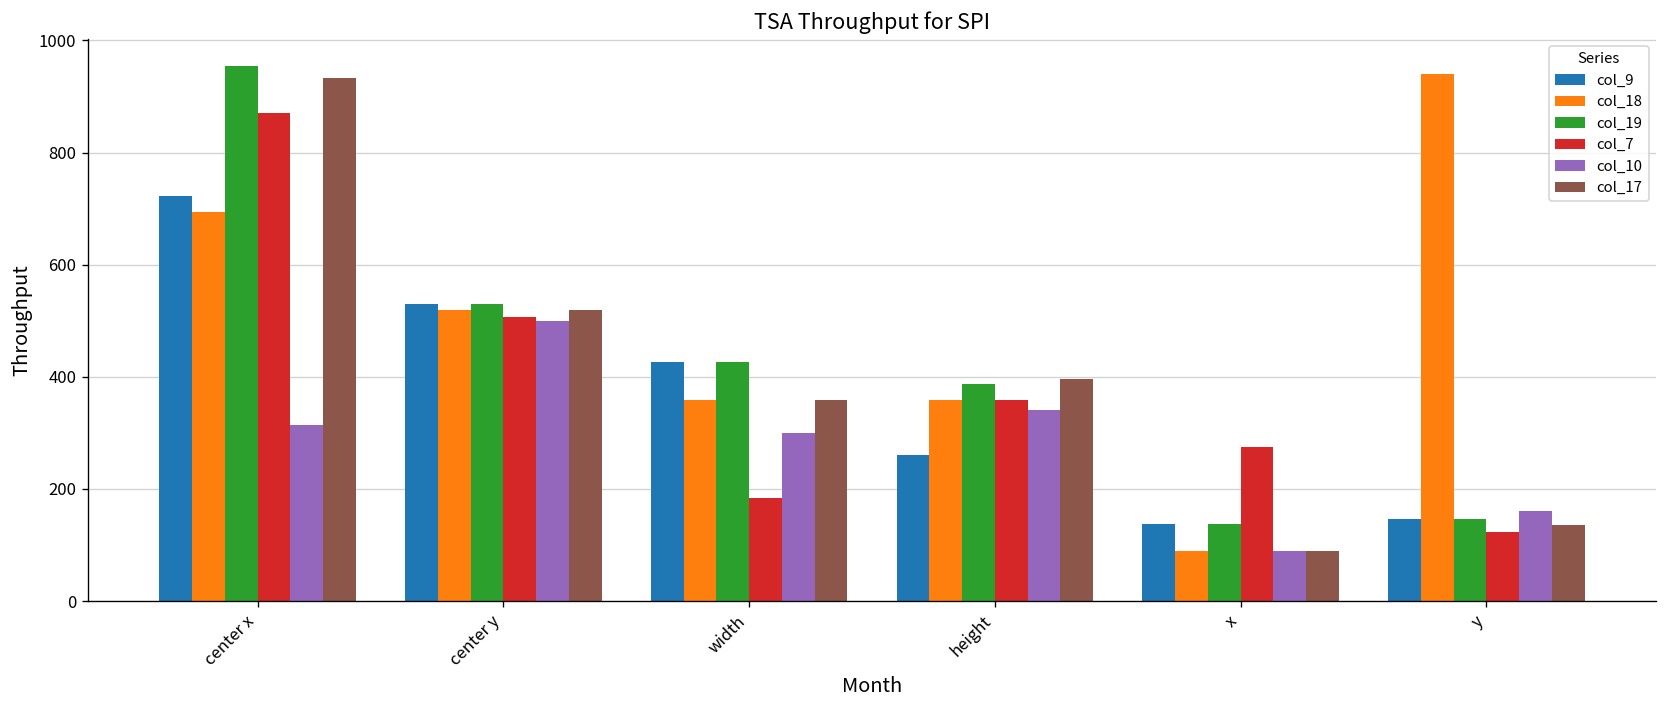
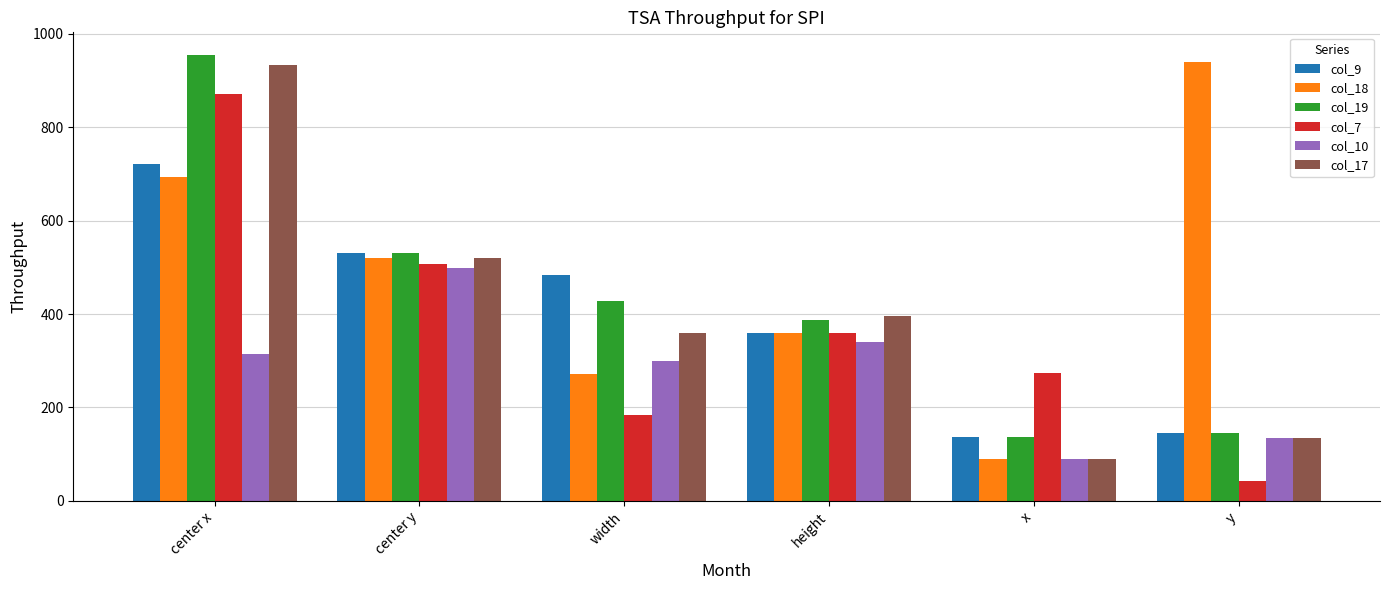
  {
    "col_9": {
      "center x": 720,
      "center y": 530,
-     "width": 430,
-     "height": 260,
+     "width": 480,
+     "height": 360,
      "x": 140,
      "y": 150
    },
    "col_18": {
      "center x": 690,
      "center y": 520,
-     "width": 360,
+     "width": 270,
      "height": 360,
      "x": 90,
      "y": 940
    },
    "col_19": {
      "center x": 960,
      "center y": 530,
      "width": 430,
      "height": 390,
      "x": 140,
      "y": 150
    },
    "col_7": {
      "center x": 870,
      "center y": 510,
      "width": 180,
      "height": 360,
      "x": 270,
-     "y": 120
+     "y": 40
    },
    "col_10": {
      "center x": 310,
      "center y": 500,
      "width": 300,
      "height": 340,
      "x": 90,
-     "y": 160
+     "y": 140
    },
    "col_17": {
      "center x": 930,
      "center y": 520,
      "width": 360,
      "height": 400,
      "x": 90,
      "y": 140
    }
  }
